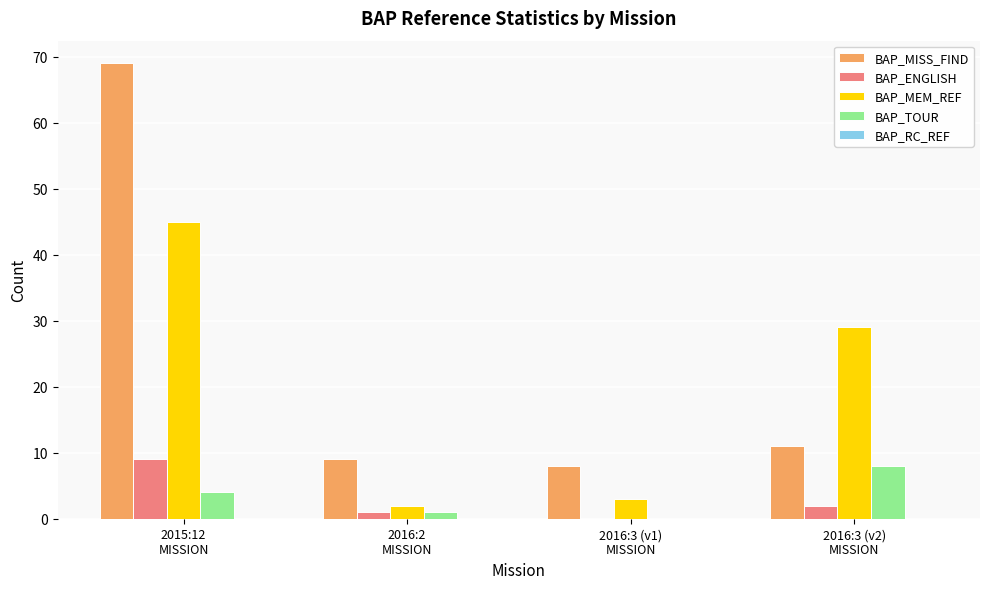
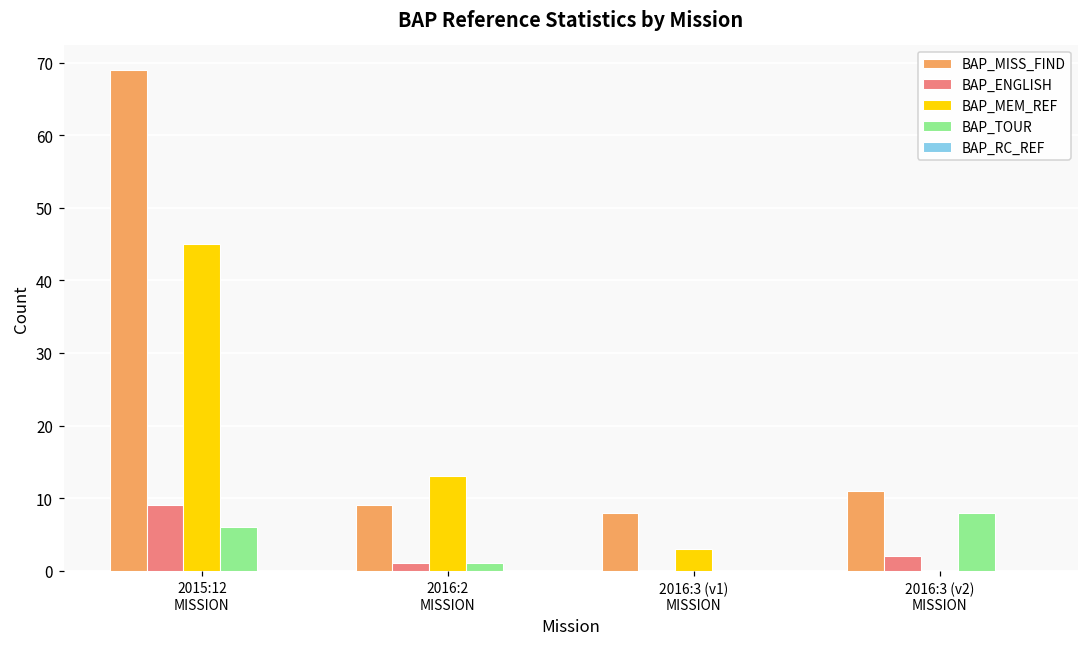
  {
    "BAP_MEM_REF": {
      "2015:12 MISSION": 45,
-     "2016:2 MISSION": 2,
+     "2016:2 MISSION": 13,
      "2016:3 (v1) MISSION": 3,
-     "2016:3 (v2) MISSION": 29
+     "2016:3 (v2) MISSION": 0
    },
    "BAP_TOUR": {
-     "2015:12 MISSION": 4,
+     "2015:12 MISSION": 6,
      "2016:2 MISSION": 1,
      "2016:3 (v1) MISSION": 0,
      "2016:3 (v2) MISSION": 8
    },
    "BAP_RC_REF": {
      "2015:12 MISSION": 0,
      "2016:2 MISSION": 0,
      "2016:3 (v1) MISSION": 0,
      "2016:3 (v2) MISSION": 0
    }
  }
